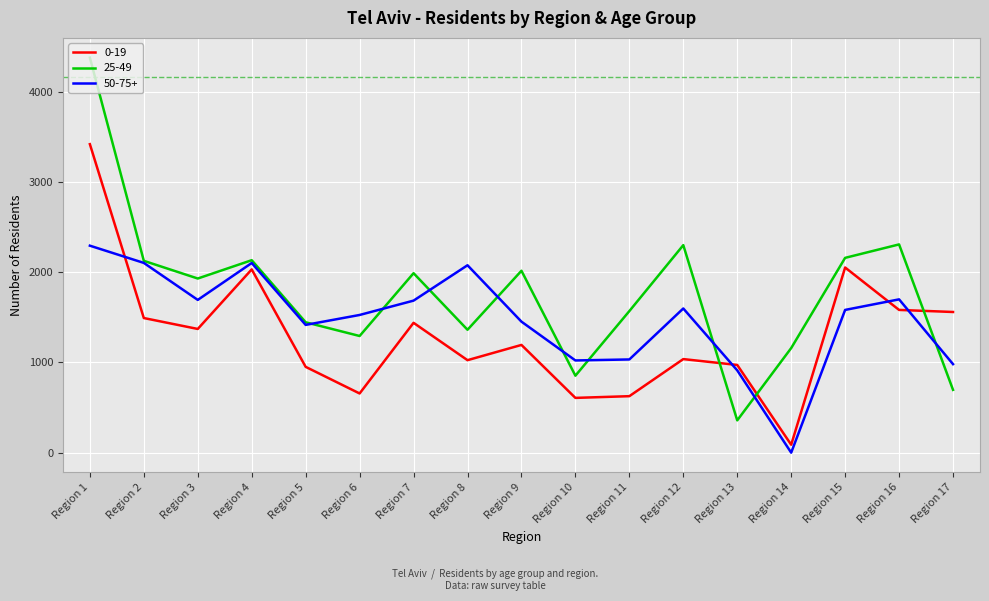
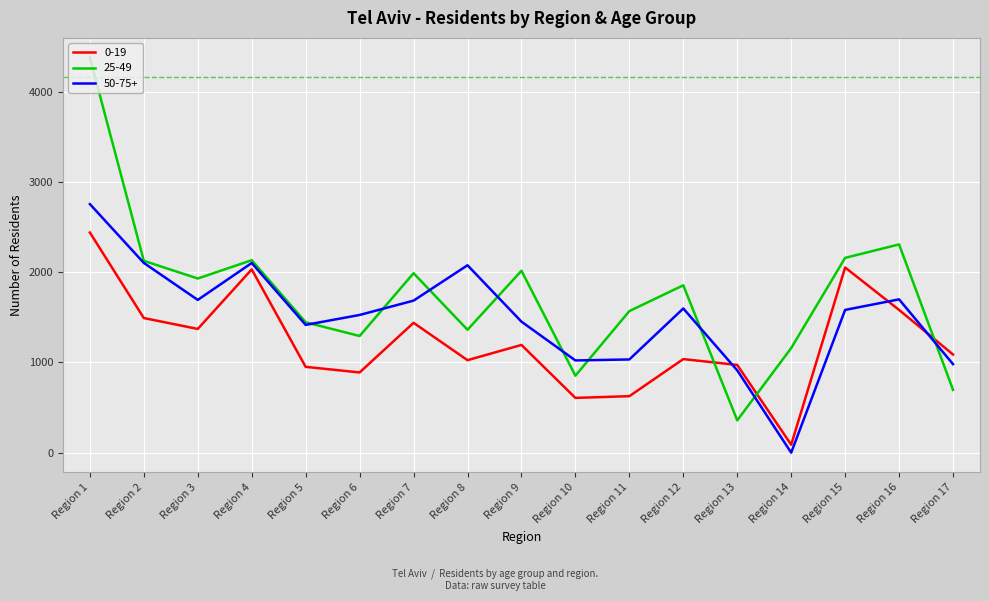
  {
    "0-19": {
-     "Region 1": 3400,
+     "Region 1": 2400,
      "Region 2": 1500,
      "Region 3": 1400,
      "Region 4": 2000,
      "Region 5": 1000,
-     "Region 6": 700,
+     "Region 6": 900,
      "Region 7": 1400,
      "Region 8": 1000,
      "Region 9": 1200,
      "Region 10": 600,
      "Region 11": 600,
      "Region 12": 1000,
      "Region 13": 1000,
      "Region 14": 100,
      "Region 15": 2100,
      "Region 16": 1600,
-     "Region 17": 1600
+     "Region 17": 1100
    },
    "25-49": {
      "Region 3": 1900,
      "Region 4": 2100,
      "Region 5": 1400,
      "Region 6": 1300,
      "Region 7": 2000,
      "Region 8": 1400,
      "Region 9": 2000,
      "Region 10": 900,
      "Region 11": 1600,
-     "Region 12": 2300,
+     "Region 12": 1900,
      "Region 13": 400,
      "Region 14": 1200,
      "Region 15": 2200,
      "Region 16": 2300,
      "Region 17": 700
    },
    "50-75+": {
-     "Region 1": 2300,
+     "Region 1": 2800,
      "Region 3": 1700,
      "Region 4": 2100,
      "Region 5": 1400,
      "Region 6": 1500,
      "Region 7": 1700,
      "Region 8": 2100,
      "Region 9": 1500,
      "Region 10": 1000,
      "Region 11": 1000,
      "Region 12": 1600,
      "Region 13": 900,
      "Region 14": 0,
      "Region 15": 1600,
      "Region 16": 1700,
      "Region 17": 1000
    }
  }
